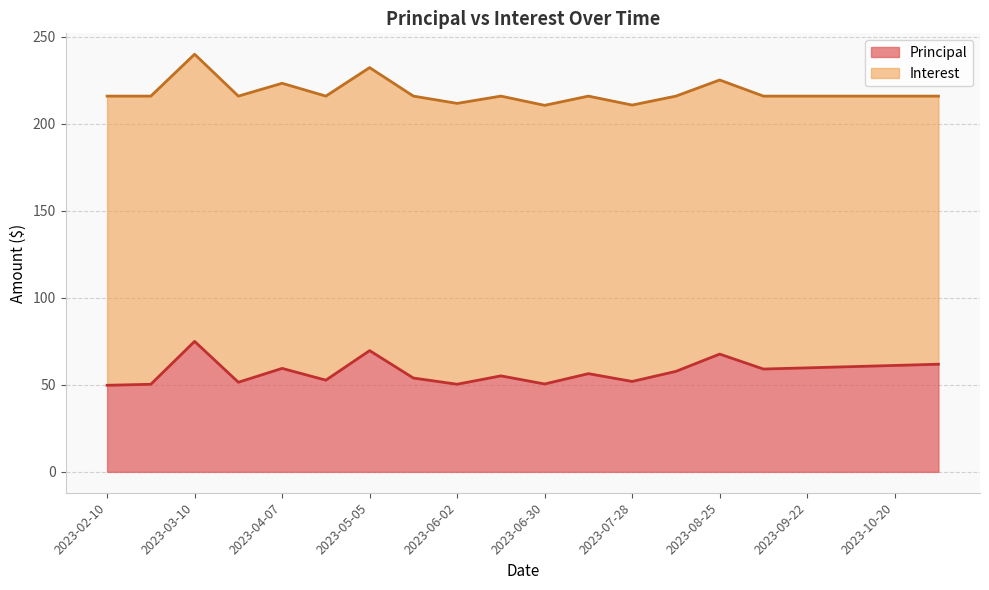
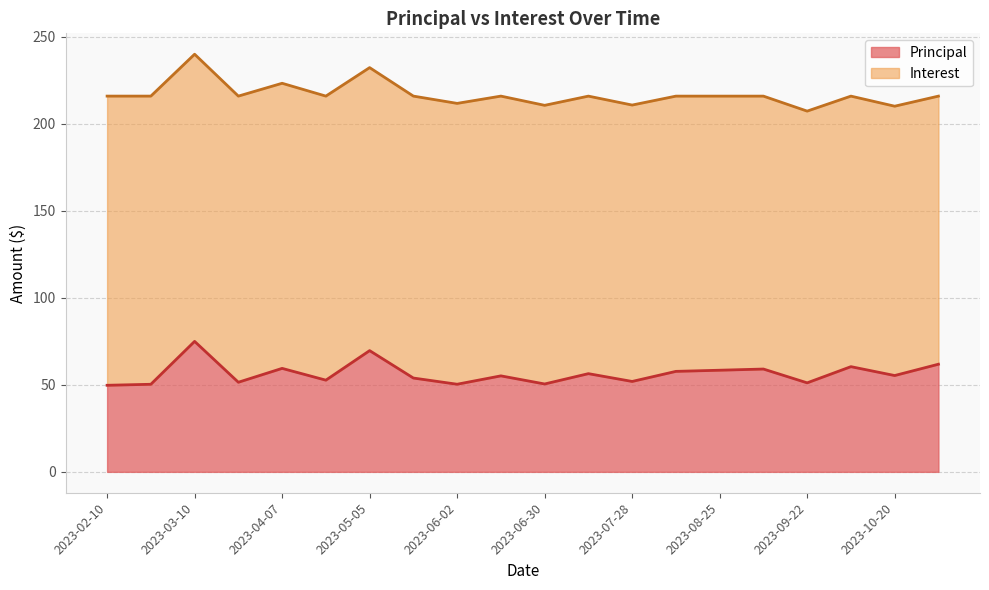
  {
    "Principal": {
      "2023-02-10": 50,
      "2023-03-10": 75,
      "2023-04-07": 59,
      "2023-05-05": 70,
      "2023-06-02": 50,
      "2023-06-30": 50,
      "2023-07-28": 52,
-     "2023-08-25": 68,
-     "2023-09-22": 60,
-     "2023-10-20": 61
+     "2023-08-25": 58,
+     "2023-09-22": 51,
+     "2023-10-20": 55
    },
    "Interest": {
      "2023-02-10": 166,
      "2023-03-10": 165,
      "2023-04-07": 164,
      "2023-05-05": 163,
      "2023-06-02": 161,
      "2023-06-30": 160,
      "2023-07-28": 159,
      "2023-08-25": 157,
      "2023-09-22": 156,
      "2023-10-20": 155
    }
  }
